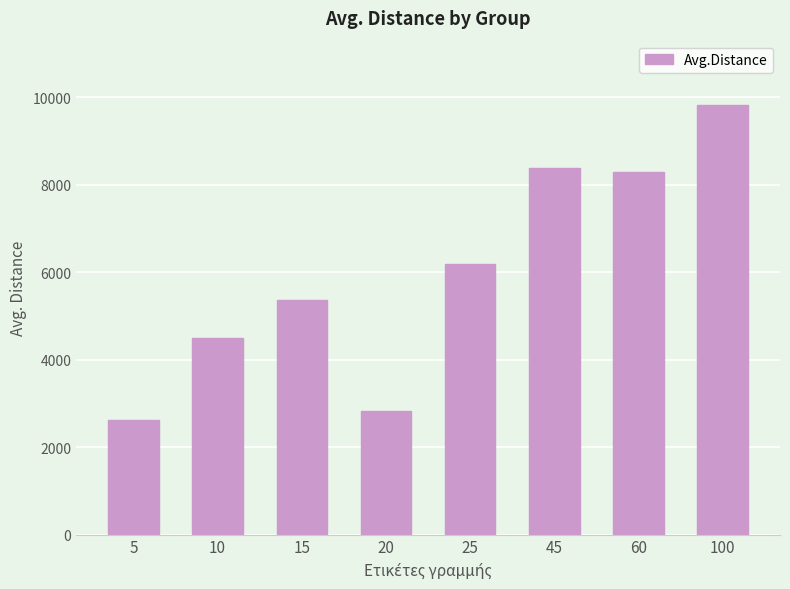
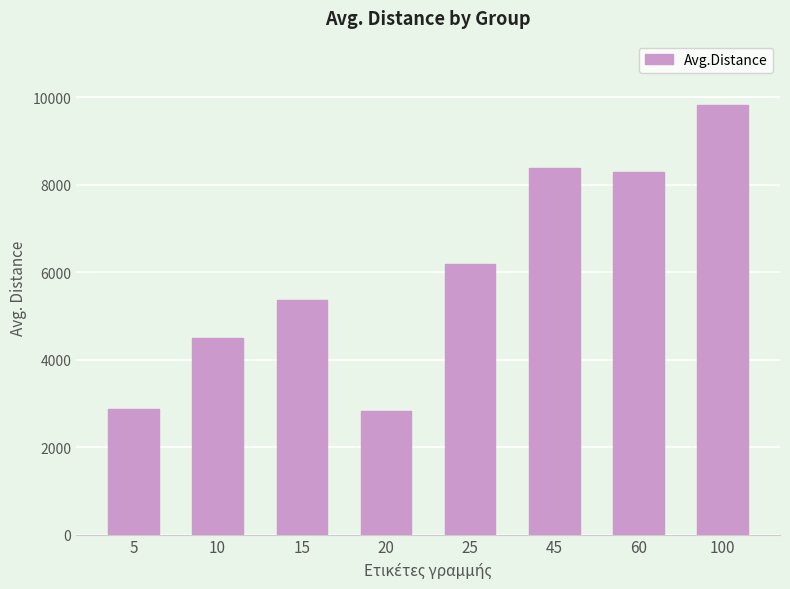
  {
-   "5": 2600,
+   "5": 2900,
    "10": 4500,
    "15": 5400,
    "20": 2800,
    "25": 6200,
    "45": 8400,
    "60": 8300,
    "100": 9800
  }
